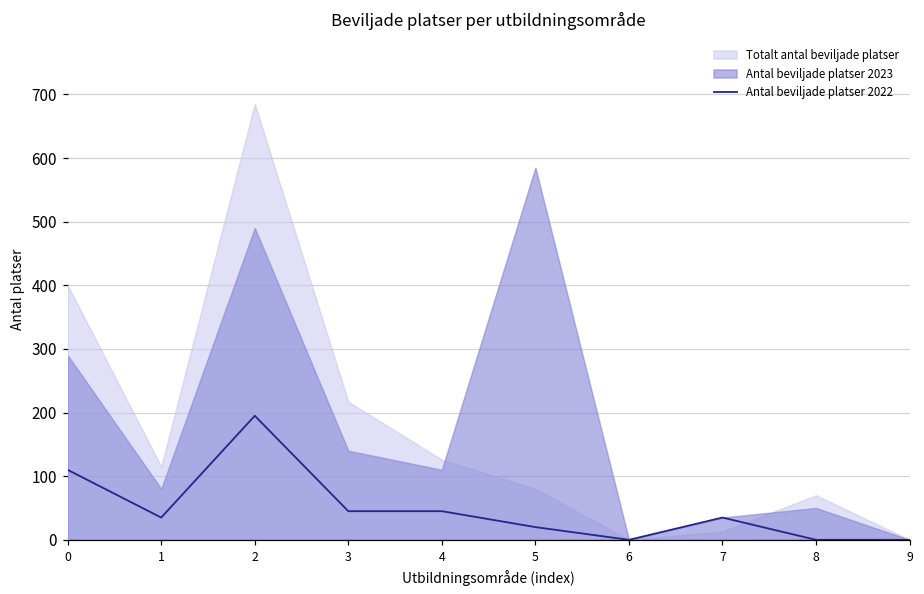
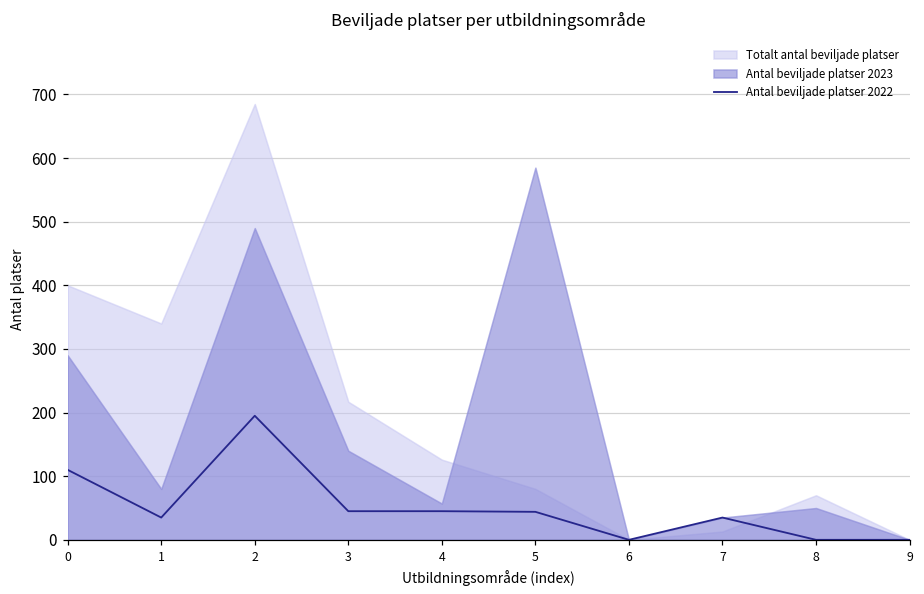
  {
    "Antal beviljade platser 2022": {
      "0": 110,
      "1": 40,
      "2": 200,
      "3": 50,
      "4": 50,
-     "5": 20,
+     "5": 40,
      "8": 0
    },
    "Totalt antal beviljade platser": {
      "0": 400,
-     "1": 120,
+     "1": 340,
      "2": 690,
      "3": 220,
      "4": 130,
      "5": 80,
      "7": 10,
      "8": 70
    },
    "Antal beviljade platser 2023": {
      "0": 290,
      "1": 80,
      "2": 490,
      "3": 140,
-     "4": 110,
+     "4": 60,
      "5": 590,
      "8": 50
    }
  }
